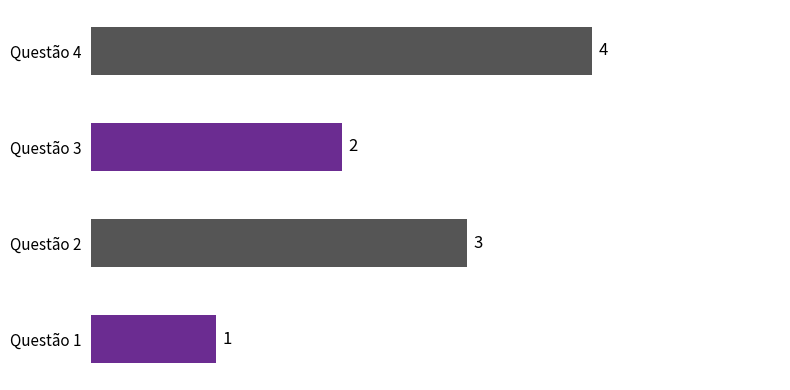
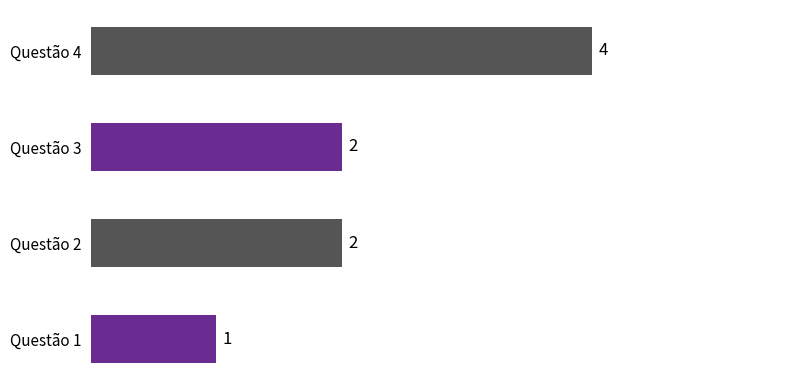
  {
    "Questão 4": 4,
    "Questão 3": 2,
-   "Questão 2": 3,
+   "Questão 2": 2,
    "Questão 1": 1
  }
